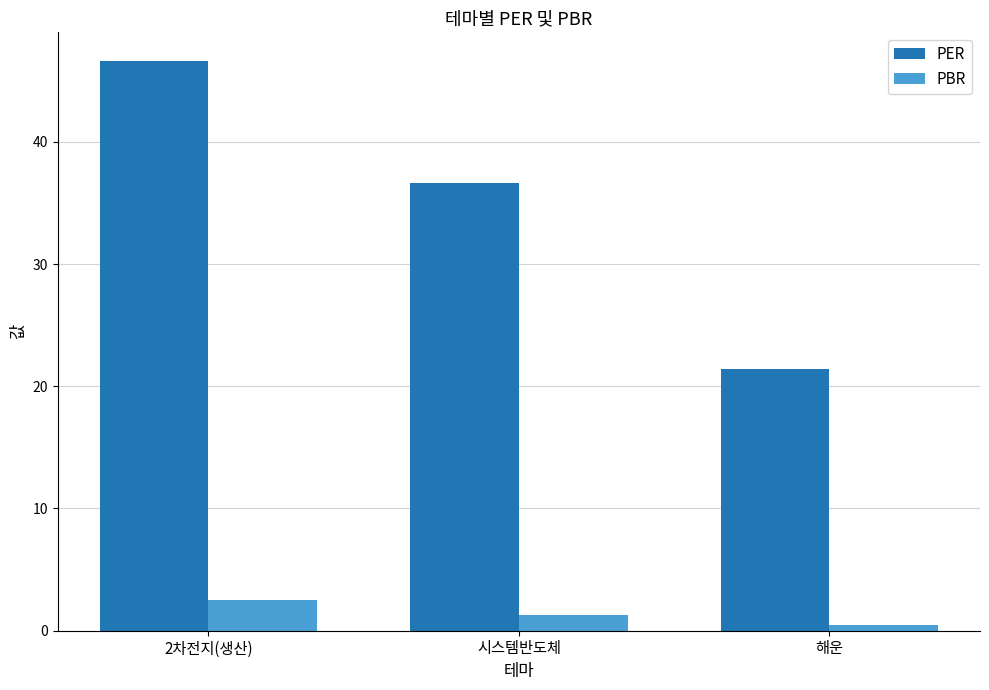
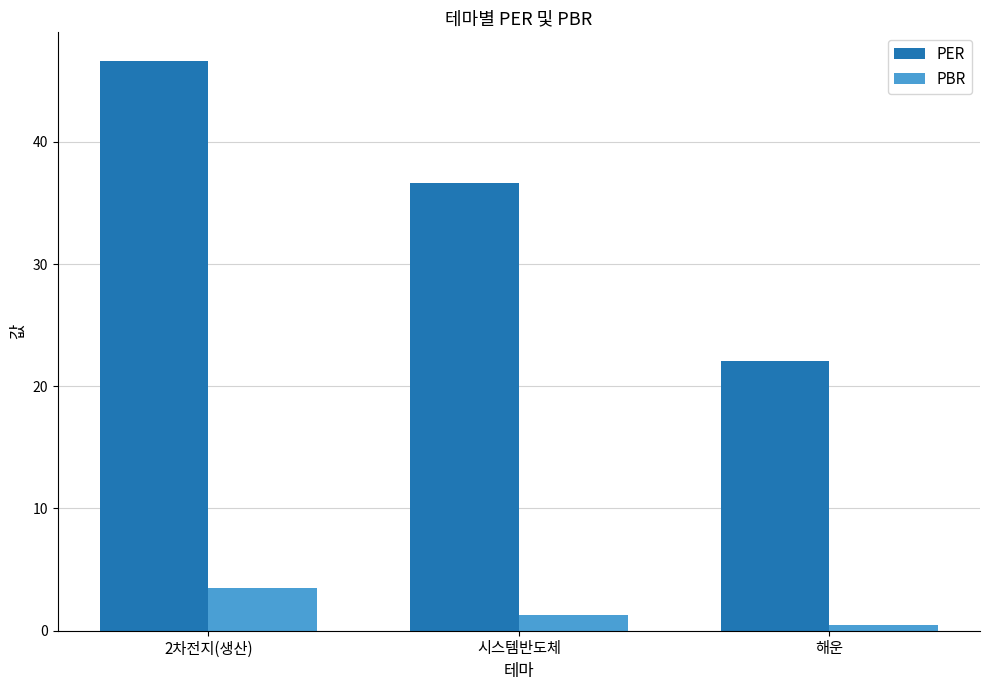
  {
    "PER": {
      "2차전지(생산)": 46.6,
      "시스템반도체": 36.6,
-     "해운": 21.4
+     "해운": 22.1
    },
    "PBR": {
-     "2차전지(생산)": 2.5,
+     "2차전지(생산)": 3.5,
      "시스템반도체": 1.3,
      "해운": 0.5
    }
  }
